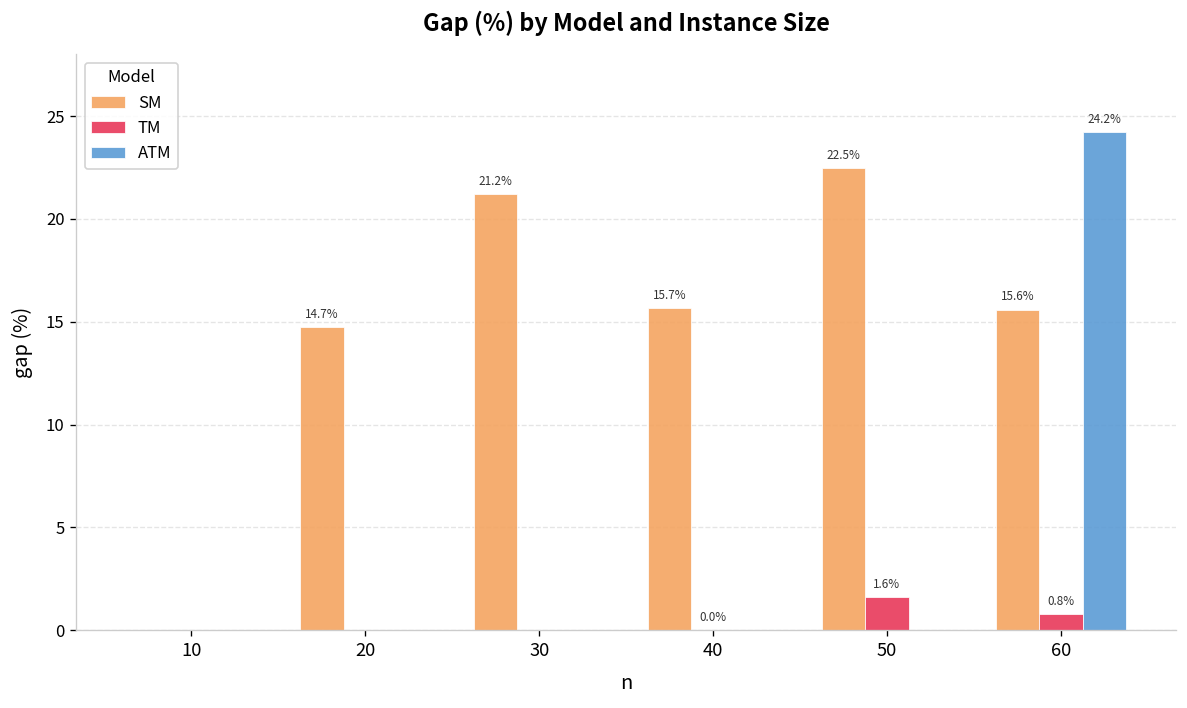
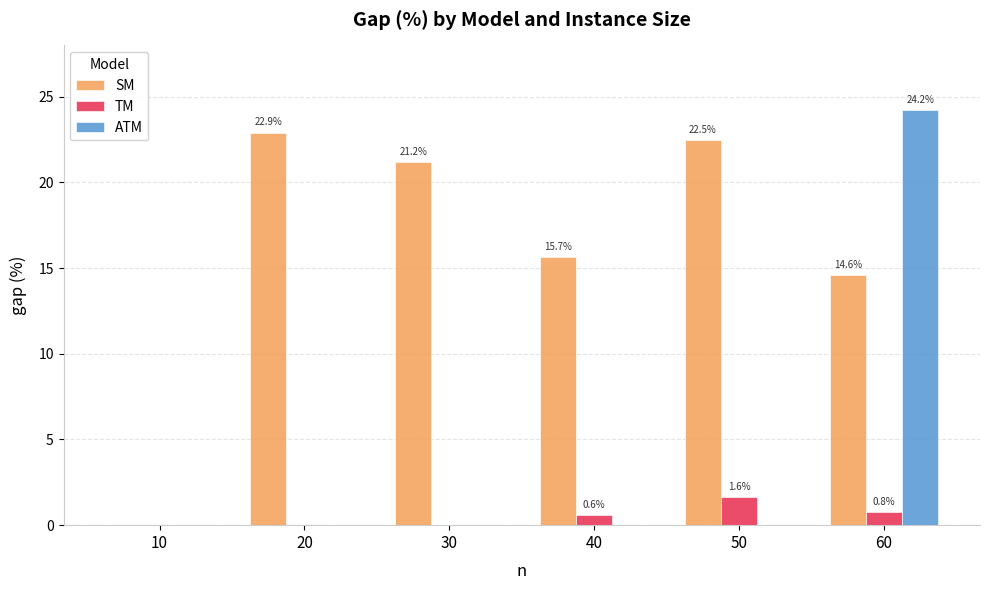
  {
    "SM": {
-     "20": "14.7%",
+     "20": "22.9%",
      "30": "21.2%",
      "40": "15.7%",
      "50": "22.5%",
-     "60": "15.6%"
+     "60": "14.6%"
    },
    "TM": {
-     "40": "0.0%",
+     "40": "0.6%",
      "50": "1.6%",
      "60": "0.8%"
    },
    "ATM": {
      "60": "24.2%"
    }
  }
